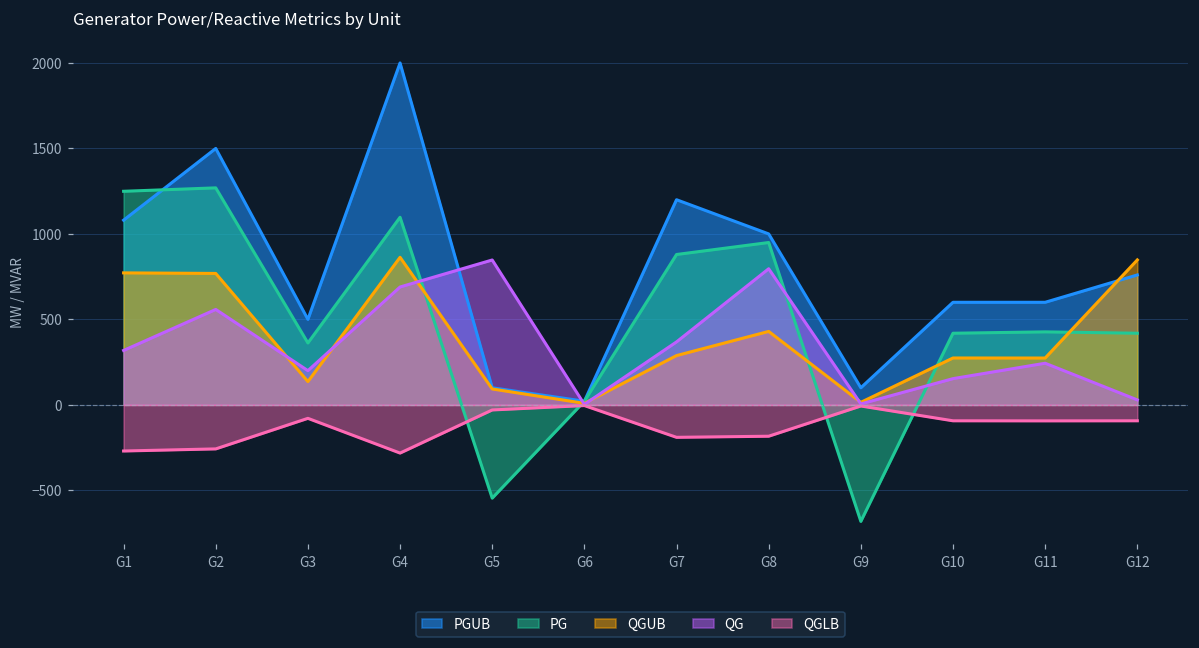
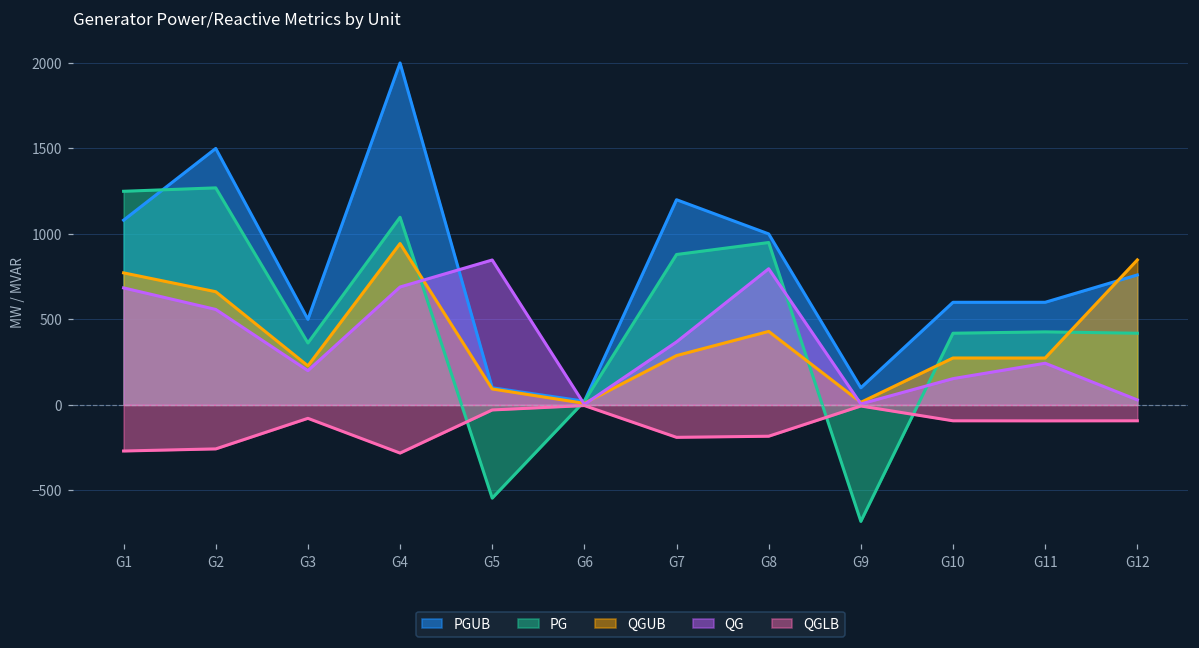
  {
    "PGUB": {
      "G1": 1080,
      "G2": 1500,
      "G3": 500,
      "G4": 2000,
      "G7": 1200,
      "G8": 1000,
      "G9": 100,
      "G10": 600,
      "G11": 600,
      "G12": 760
    },
    "QGUB": {
      "G1": 770,
-     "G2": 770,
-     "G3": 140,
-     "G4": 860,
+     "G2": 660,
+     "G3": 230,
+     "G4": 940,
      "G7": 290,
      "G8": 430,
      "G10": 270,
      "G11": 270,
      "G12": 850
    },
    "QG": {
-     "G1": 320,
+     "G1": 680,
      "G2": 560,
      "G3": 200,
      "G4": 690,
      "G5": 850,
      "G7": 370,
      "G8": 800,
      "G10": 150,
      "G11": 240,
      "G12": 30
    }
  }
